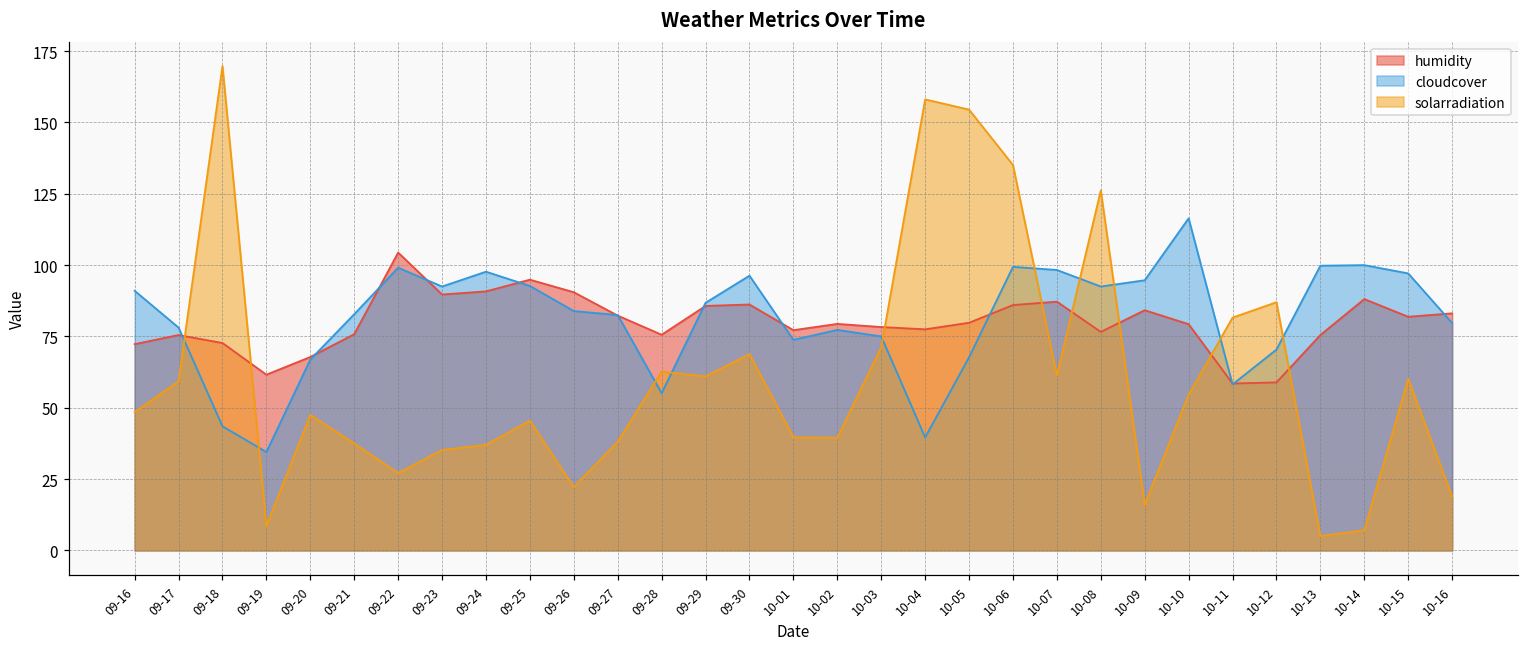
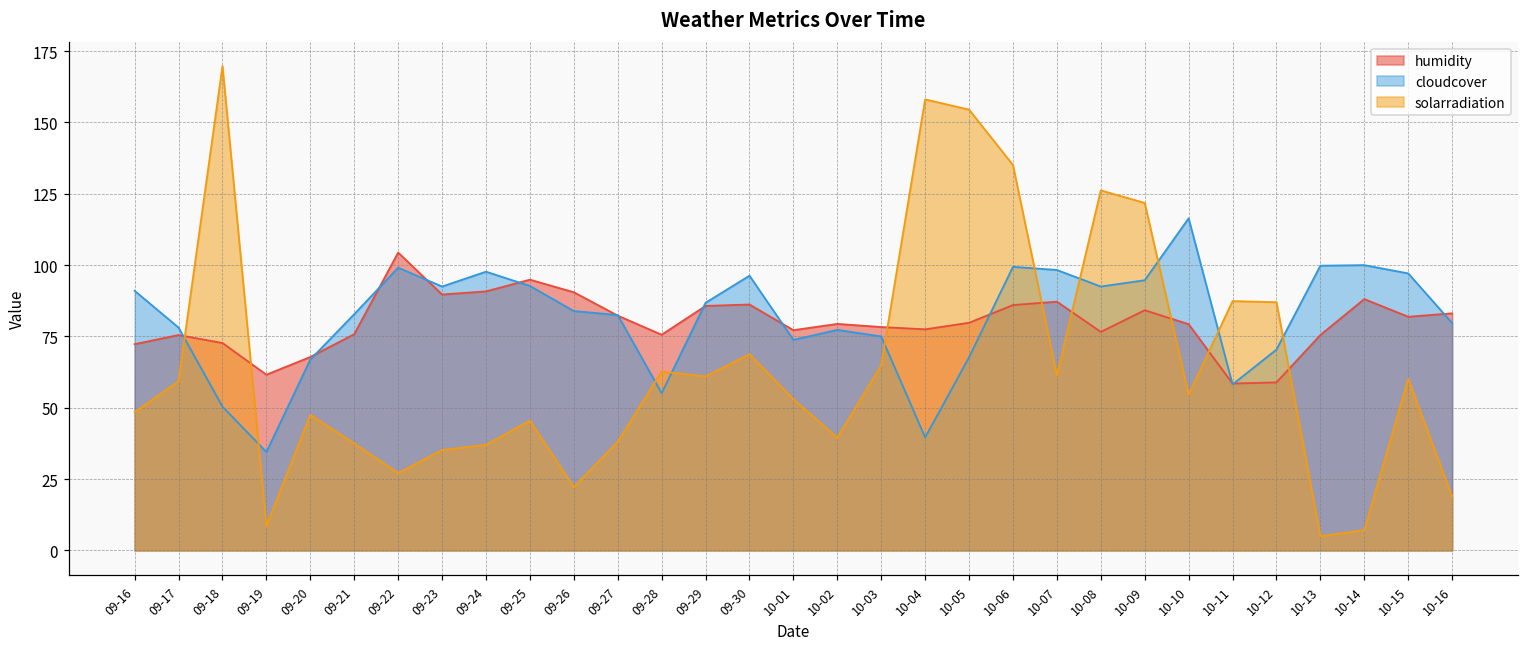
  {
    "humidity": {
      "09-16": 72,
      "09-17": 76,
      "09-18": 73,
      "09-19": 62,
      "09-21": 76,
      "09-22": 104,
      "09-23": 90,
      "09-24": 91,
      "09-25": 95,
      "09-26": 91,
      "09-28": 76,
      "09-29": 86,
      "09-30": 86,
      "10-01": 77,
      "10-02": 79,
      "10-03": 78,
      "10-04": 78,
      "10-05": 80,
      "10-06": 86,
      "10-07": 87,
      "10-08": 77,
      "10-09": 84,
      "10-10": 79,
      "10-12": 59,
      "10-13": 76,
      "10-14": 88,
      "10-15": 82,
      "10-16": 83
    },
    "cloudcover": {
      "09-16": 91,
      "09-17": 78,
-     "09-18": 44,
+     "09-18": 50,
      "09-19": 35,
      "09-21": 83,
      "09-22": 99,
      "09-23": 93,
      "09-24": 98,
      "09-25": 93,
      "09-26": 84,
      "09-28": 55,
      "09-29": 87,
      "09-30": 96,
      "10-01": 74,
      "10-02": 77,
      "10-03": 75,
      "10-04": 40,
      "10-05": 68,
      "10-06": 99,
      "10-07": 98,
      "10-08": 93,
      "10-09": 95,
      "10-10": 116,
      "10-12": 70,
      "10-13": 100,
      "10-14": 100,
      "10-15": 97,
      "10-16": 80
    },
    "solarradiation": {
      "09-16": 49,
      "09-17": 59,
      "09-18": 170,
      "09-19": 9,
      "09-20": 48,
      "09-21": 38,
      "09-22": 27,
      "09-23": 35,
      "09-24": 37,
      "09-25": 46,
      "09-26": 22,
      "09-27": 38,
      "09-28": 63,
      "09-29": 61,
      "09-30": 69,
-     "10-01": 40,
+     "10-01": 53,
      "10-02": 40,
-     "10-03": 71,
+     "10-03": 65,
      "10-04": 158,
      "10-05": 155,
      "10-06": 135,
      "10-07": 61,
      "10-08": 126,
-     "10-09": 16,
+     "10-09": 122,
      "10-10": 55,
-     "10-11": 82,
+     "10-11": 87,
      "10-12": 87,
      "10-13": 5,
      "10-14": 7,
      "10-15": 60,
      "10-16": 19
    }
  }
